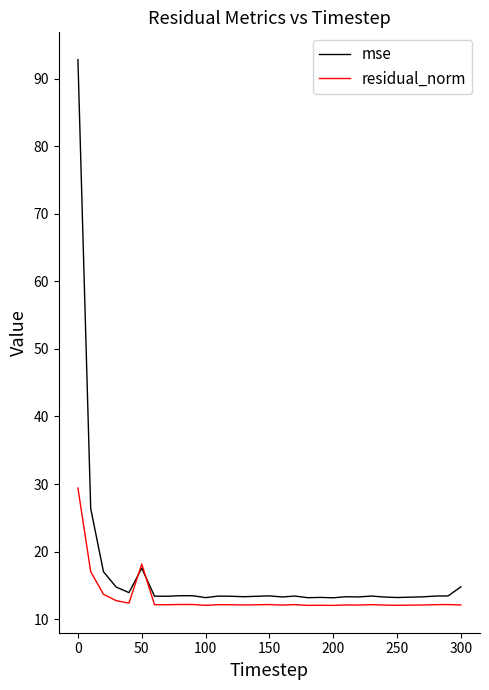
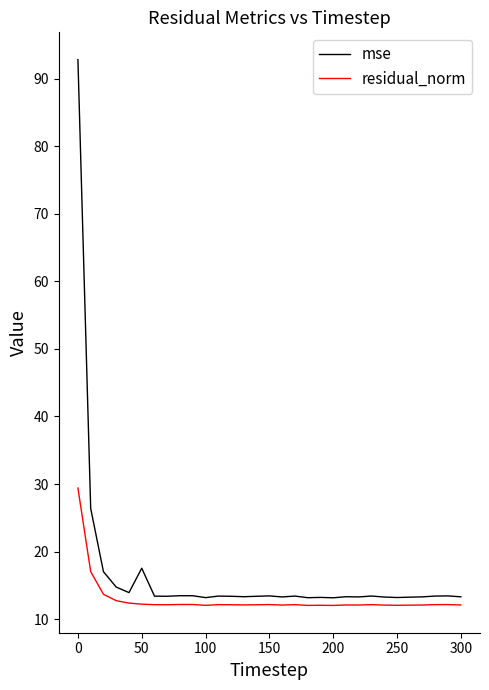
  {
    "mse": {
      "0": 93,
      "50": 18,
      "100": 13,
      "150": 13,
      "200": 13,
      "250": 13,
-     "300": 15
+     "300": 13
    },
    "residual_norm": {
      "0": 29,
-     "50": 18,
+     "50": 12,
      "100": 12,
      "150": 12,
      "200": 12,
      "250": 12,
      "300": 12
    }
  }
